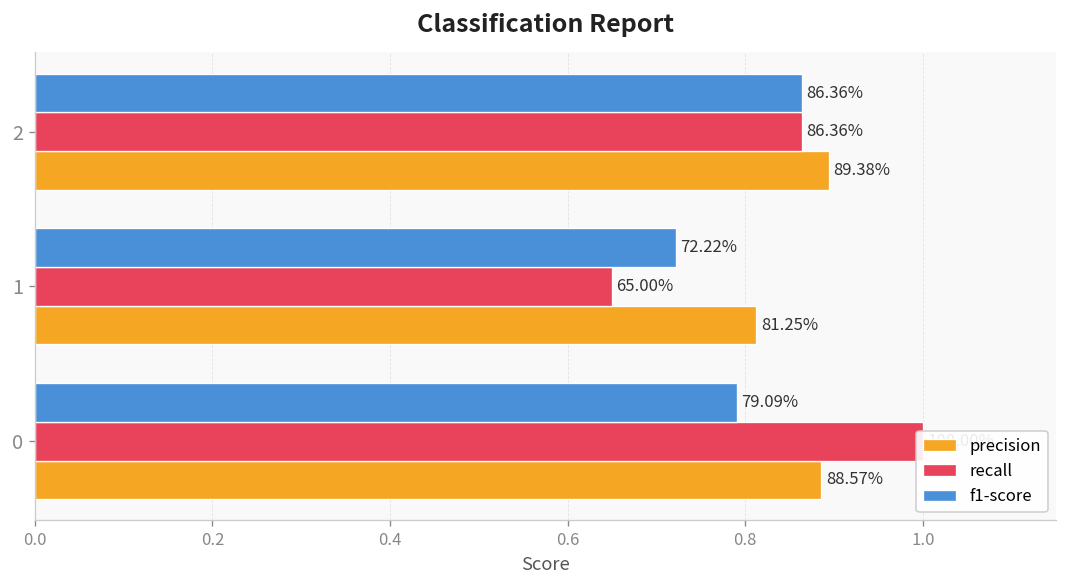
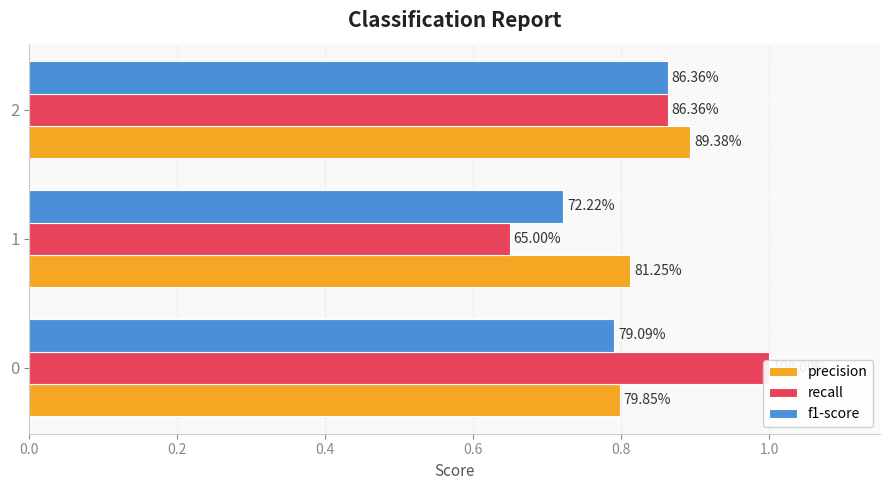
  {
    "precision": {
      "2": "89.38%",
      "1": "81.25%",
-     "0": "88.57%"
+     "0": "79.85%"
    },
    "recall": {
      "2": "86.36%",
      "1": "65.00%"
    },
    "f1-score": {
      "2": "86.36%",
      "1": "72.22%",
      "0": "79.09%"
    }
  }
